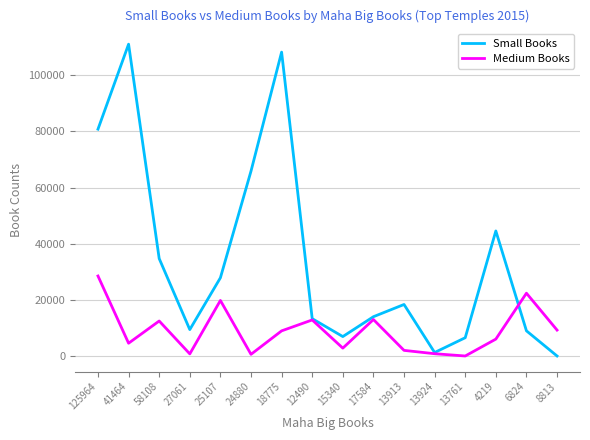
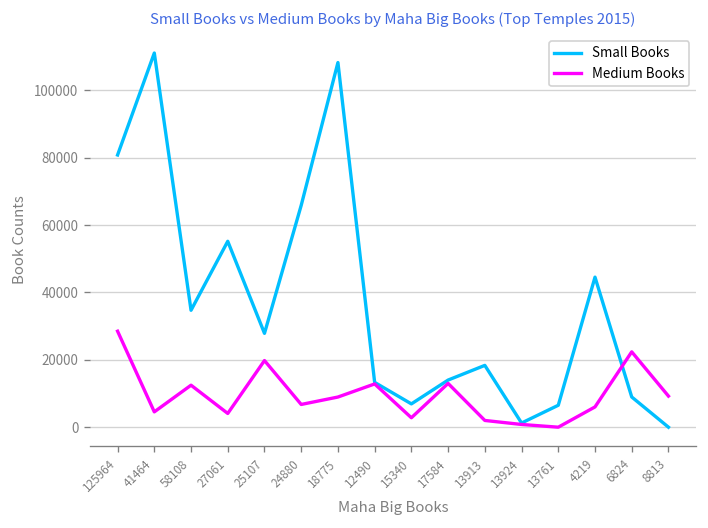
  {
    "Small Books": {
      "125964": 81000,
      "41464": 111000,
      "58108": 35000,
-     "27061": 9000,
+     "27061": 55000,
      "25107": 28000,
      "24880": 66000,
      "18775": 108000,
      "15340": 7000,
      "17584": 14000,
      "13913": 18000,
      "13761": 7000,
      "4219": 45000,
      "6824": 9000,
      "8813": 0
    },
    "Medium Books": {
      "125964": 28000,
      "41464": 5000,
      "58108": 12000,
-     "27061": 1000,
+     "27061": 4000,
      "25107": 20000,
-     "24880": 1000,
+     "24880": 7000,
      "18775": 9000,
      "15340": 3000,
      "17584": 13000,
      "13913": 2000,
      "13761": 0,
      "4219": 6000,
      "6824": 22000,
      "8813": 9000
    }
  }
